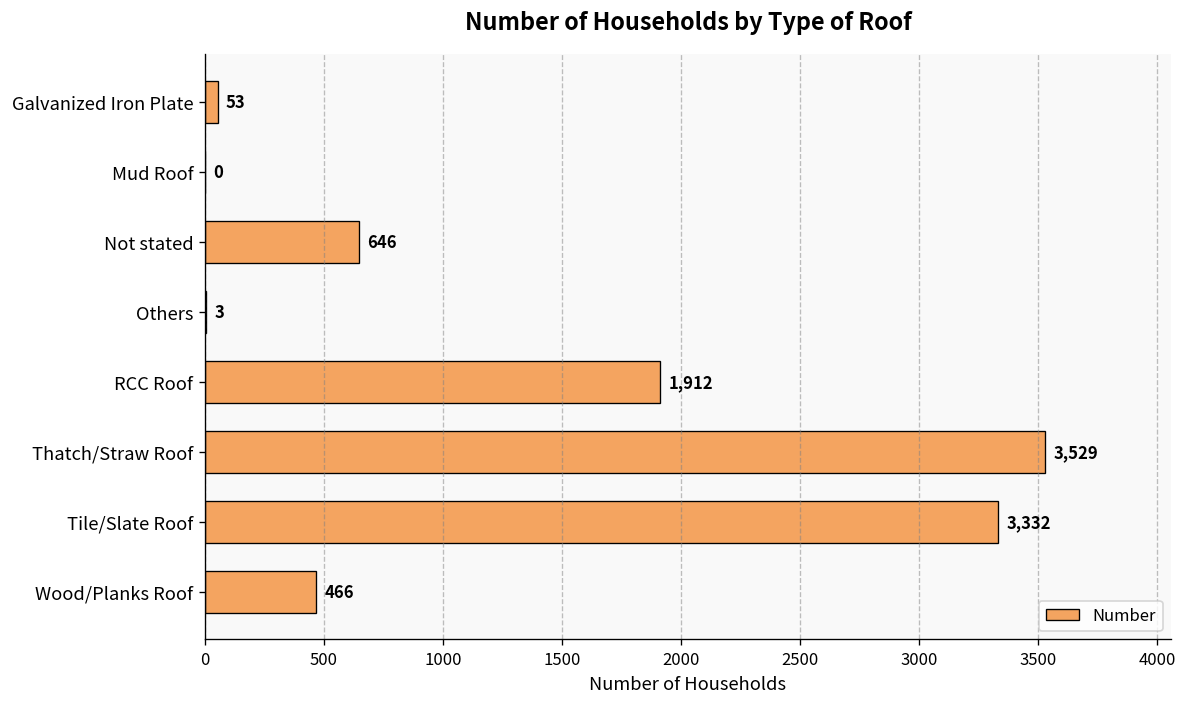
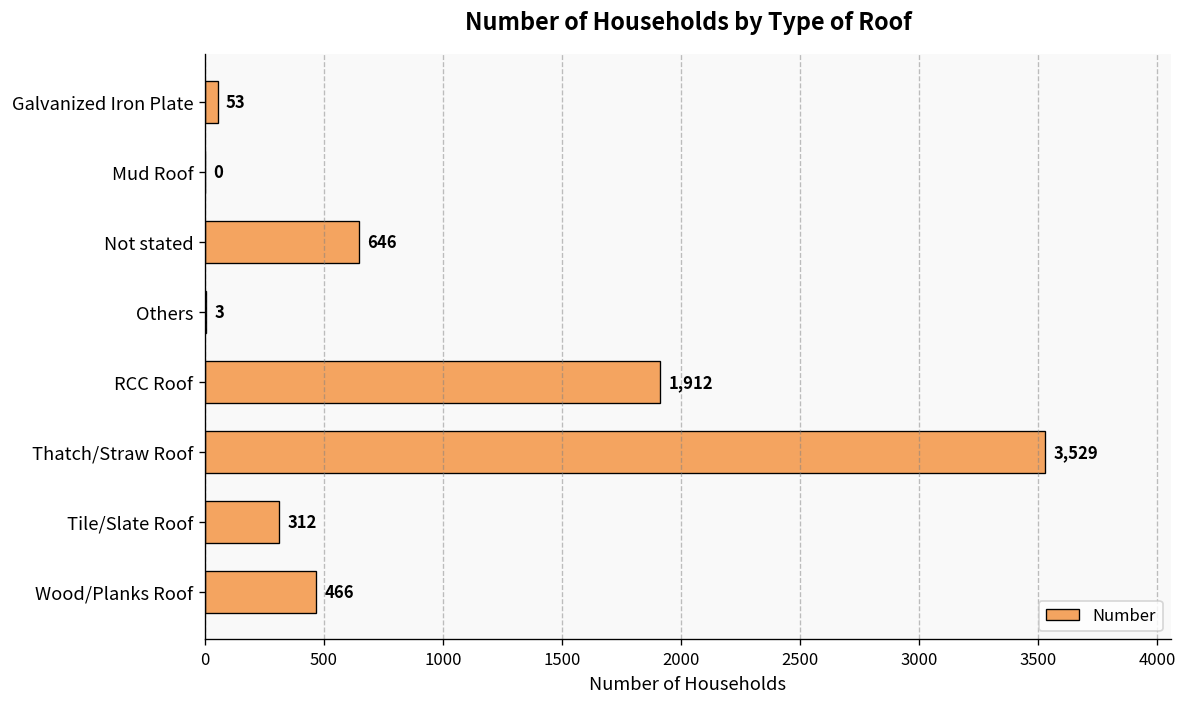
  {
    "Galvanized Iron Plate": "53",
    "Mud Roof": "0",
    "Not stated": "646",
    "Others": "3",
    "RCC Roof": "1,912",
    "Thatch/Straw Roof": "3,529",
-   "Tile/Slate Roof": "3,332",
+   "Tile/Slate Roof": "312",
    "Wood/Planks Roof": "466"
  }
